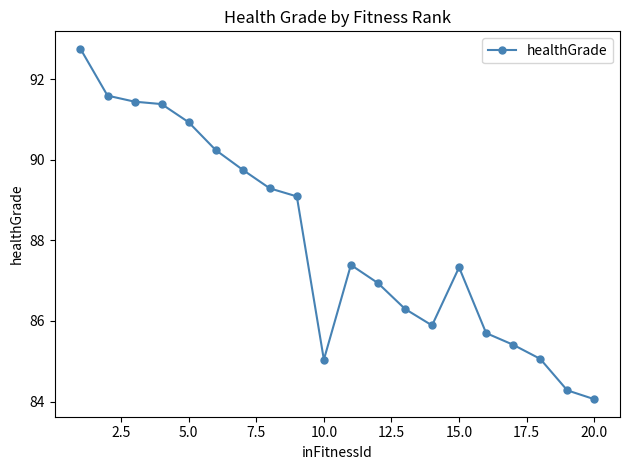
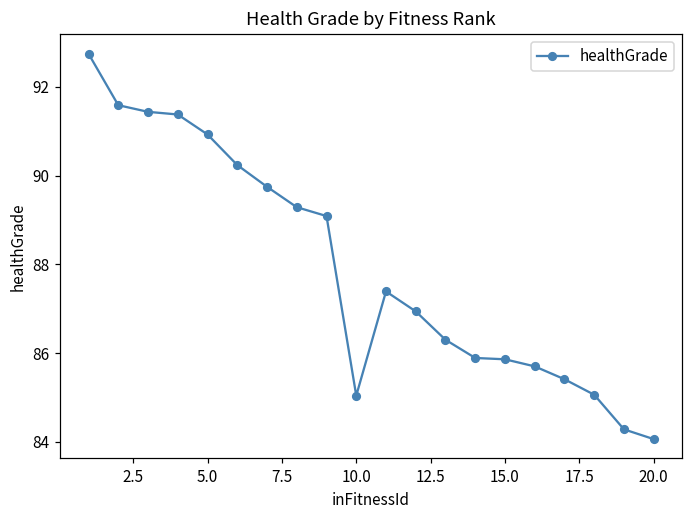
  {
    "5.0": 90.9,
    "10.0": 85.0,
-   "15.0": 87.3,
+   "15.0": 85.9,
    "20.0": 84.1
  }
